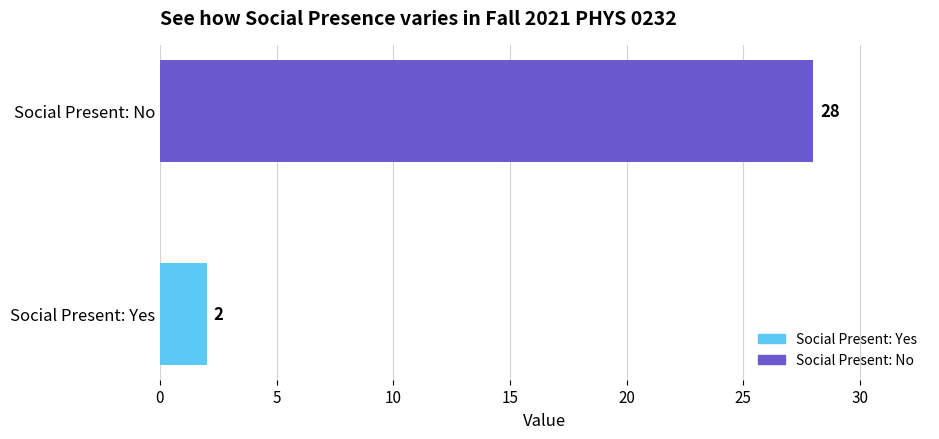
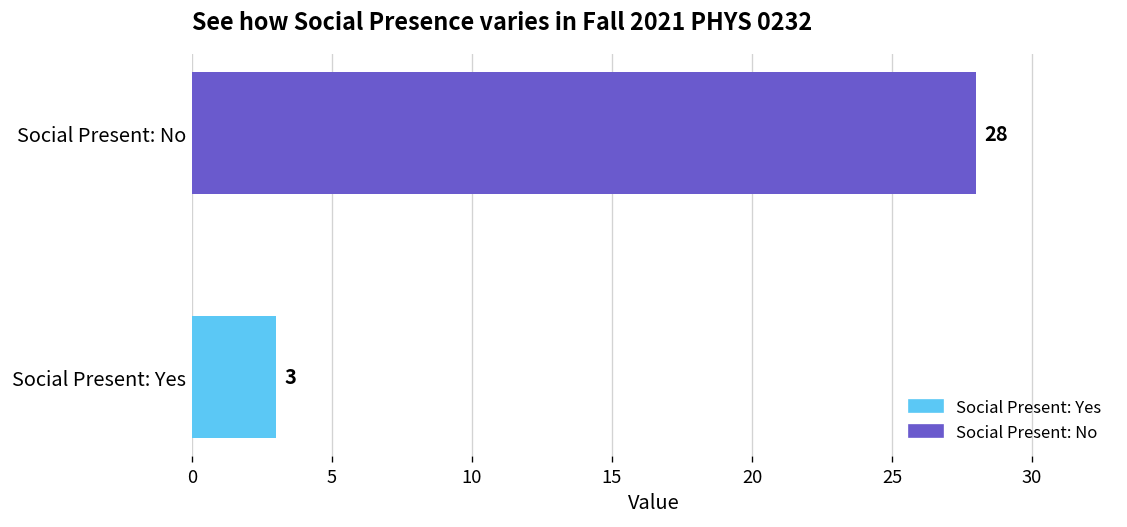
  {
    "Social Present: No": 28,
-   "Social Present: Yes": 2
+   "Social Present: Yes": 3
  }
